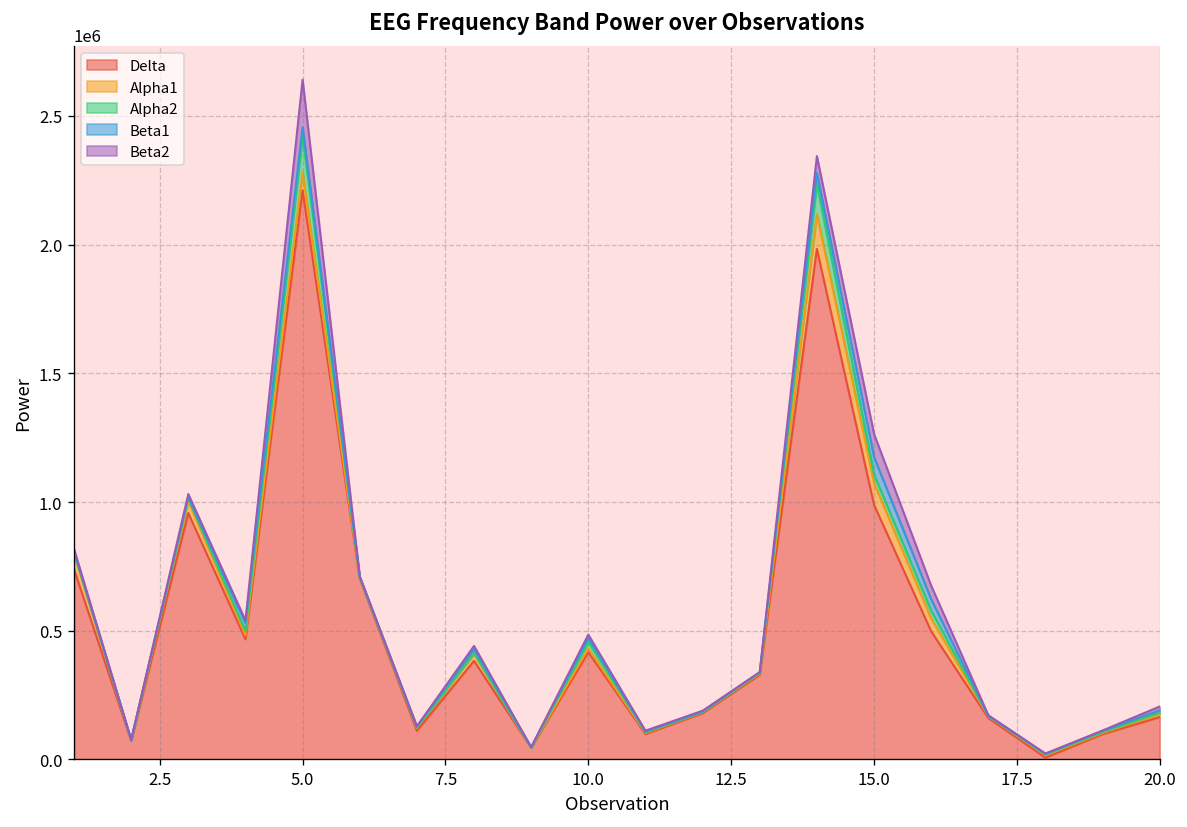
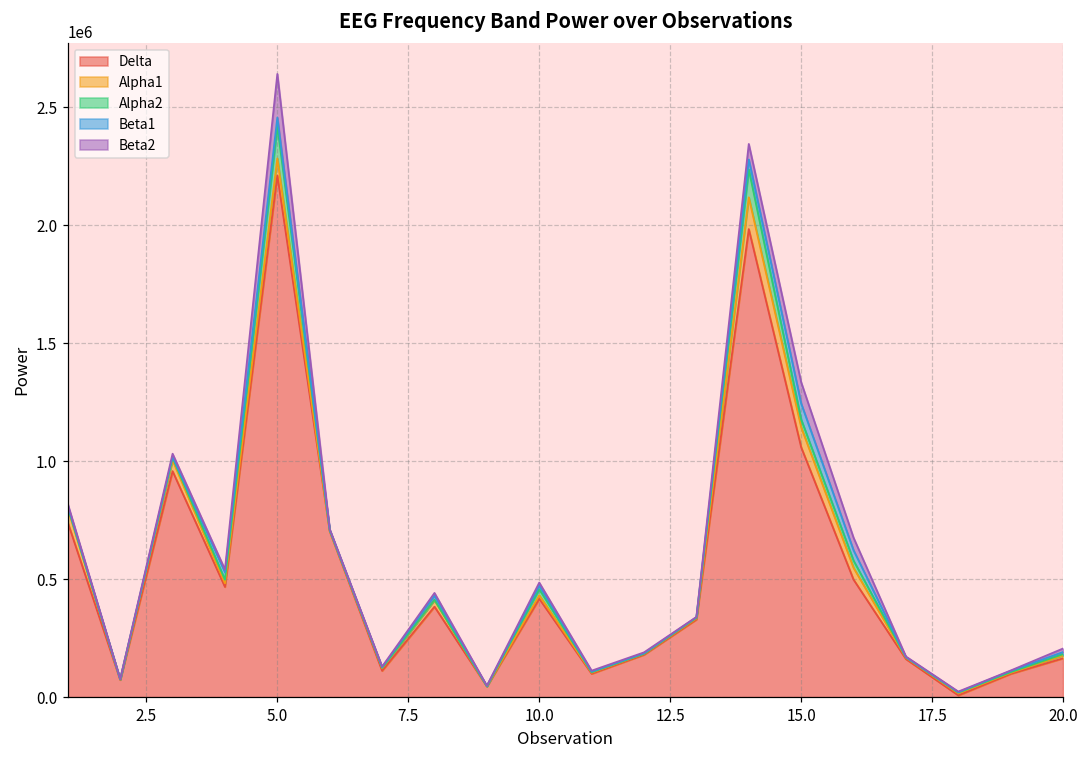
  {
    "Delta": {
      "5.0": 2210000,
      "10.0": 420000,
-     "15.0": 990000,
+     "15.0": 1060000,
      "20.0": 160000
    },
    "Alpha1": {
      "5.0": 70000,
      "10.0": 10000,
      "15.0": 80000
    },
    "Alpha2": {
      "5.0": 140000,
      "10.0": 30000,
      "15.0": 30000
    },
    "Beta1": {
      "5.0": 40000,
      "10.0": 20000,
      "15.0": 70000
    },
    "Beta2": {
      "5.0": 180000,
      "10.0": 10000,
      "15.0": 90000,
      "20.0": 10000
    }
  }
